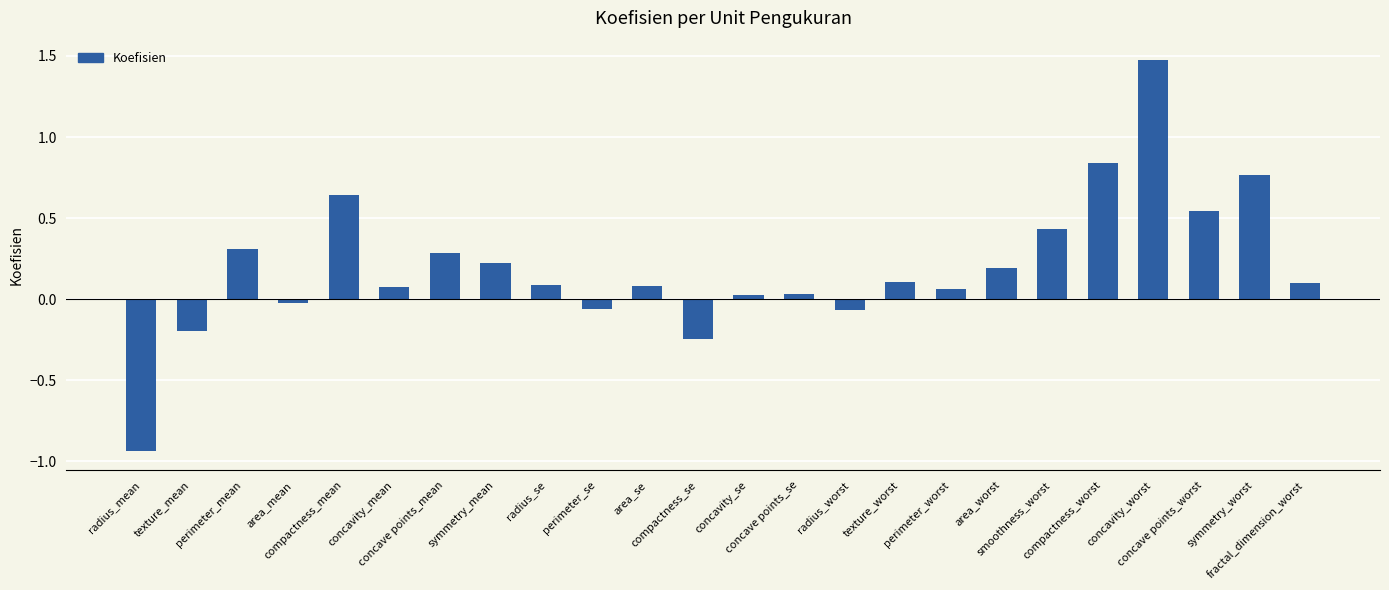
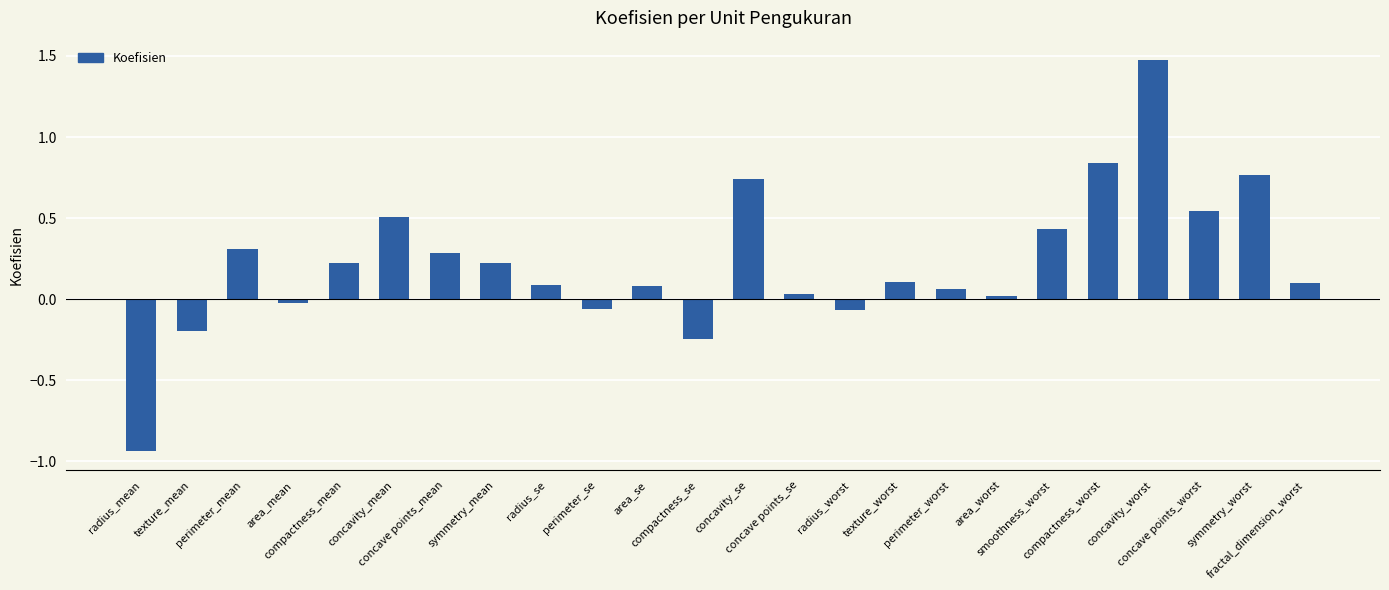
  {
    "radius_mean": -0.94,
    "texture_mean": -0.20,
    "perimeter_mean": 0.31,
    "area_mean": -0.03,
-   "compactness_mean": 0.64,
-   "concavity_mean": 0.08,
+   "compactness_mean": 0.22,
+   "concavity_mean": 0.51,
    "concave points_mean": 0.28,
    "symmetry_mean": 0.22,
    "radius_se": 0.09,
    "perimeter_se": -0.06,
    "area_se": 0.08,
    "compactness_se": -0.24,
-   "concavity_se": 0.02,
+   "concavity_se": 0.74,
    "concave points_se": 0.03,
    "radius_worst": -0.07,
    "texture_worst": 0.10,
    "perimeter_worst": 0.06,
-   "area_worst": 0.19,
+   "area_worst": 0.02,
    "smoothness_worst": 0.43,
    "compactness_worst": 0.84,
    "concavity_worst": 1.47,
    "concave points_worst": 0.54,
    "symmetry_worst": 0.77,
    "fractal_dimension_worst": 0.10
  }
